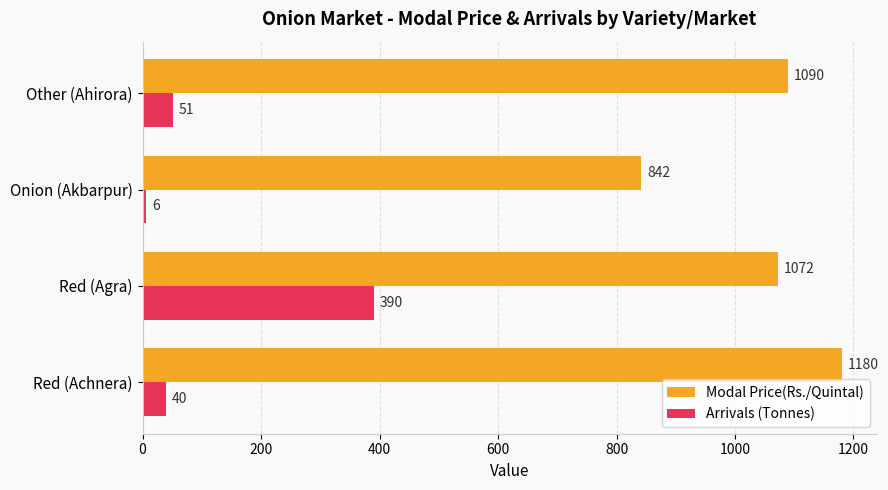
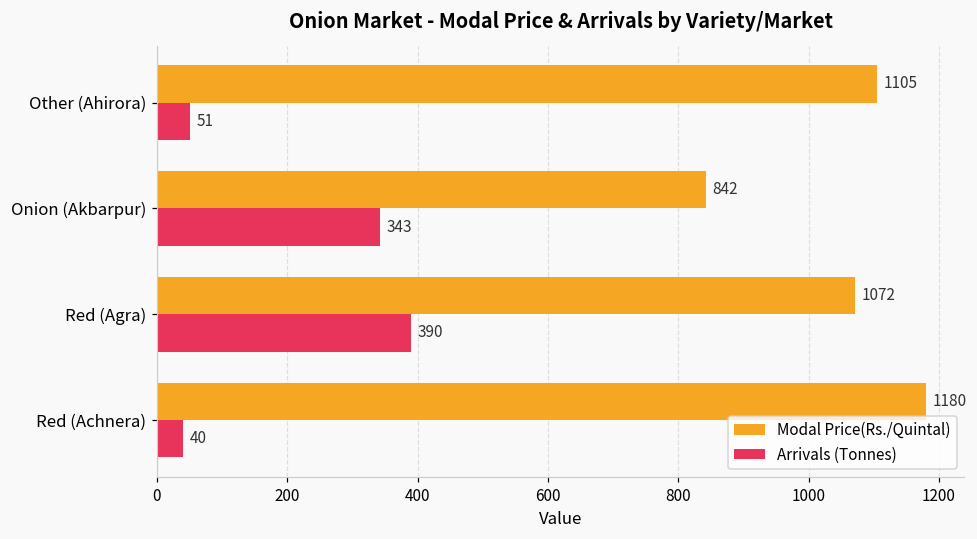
  {
    "Modal Price(Rs./Quintal)": {
-     "Other (Ahirora)": 1090,
+     "Other (Ahirora)": 1105,
      "Onion (Akbarpur)": 842,
      "Red (Agra)": 1072,
      "Red (Achnera)": 1180
    },
    "Arrivals (Tonnes)": {
      "Other (Ahirora)": 51,
-     "Onion (Akbarpur)": 6,
+     "Onion (Akbarpur)": 343,
      "Red (Agra)": 390,
      "Red (Achnera)": 40
    }
  }
